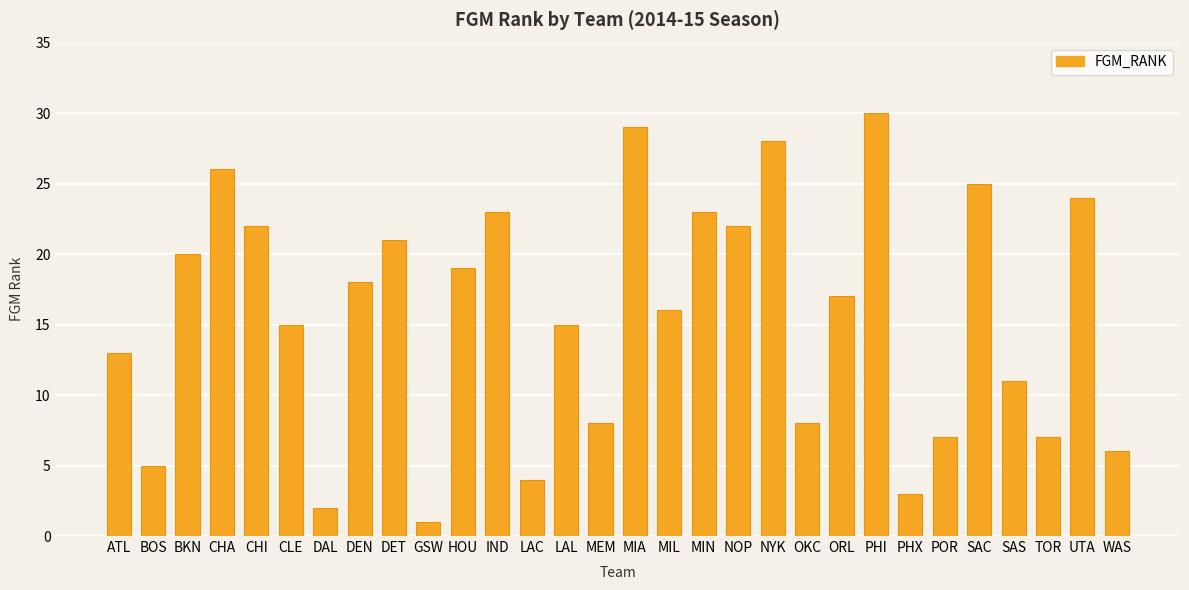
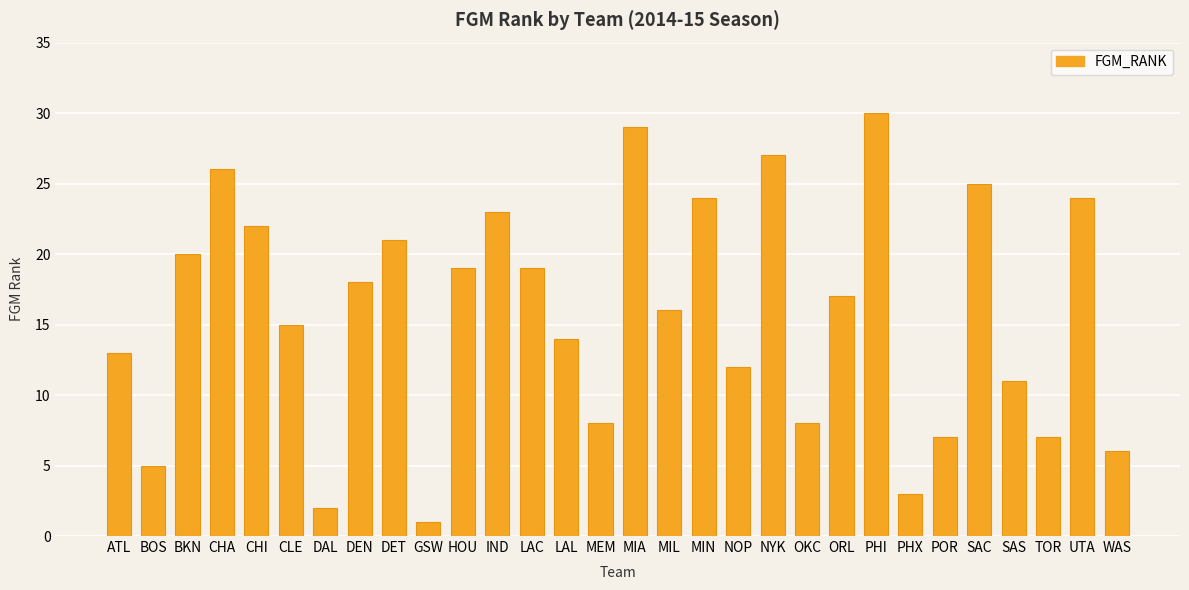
  {
    "ATL": 13,
    "BOS": 5,
    "BKN": 20,
    "CHA": 26,
    "CHI": 22,
    "CLE": 15,
    "DAL": 2,
    "DEN": 18,
    "DET": 21,
    "GSW": 1,
    "HOU": 19,
    "IND": 23,
-   "LAC": 4,
-   "LAL": 15,
+   "LAC": 19,
+   "LAL": 14,
    "MEM": 8,
    "MIA": 29,
    "MIL": 16,
-   "MIN": 23,
-   "NOP": 22,
-   "NYK": 28,
+   "MIN": 24,
+   "NOP": 12,
+   "NYK": 27,
    "OKC": 8,
    "ORL": 17,
    "PHI": 30,
    "PHX": 3,
    "POR": 7,
    "SAC": 25,
    "SAS": 11,
    "TOR": 7,
    "UTA": 24,
    "WAS": 6
  }
